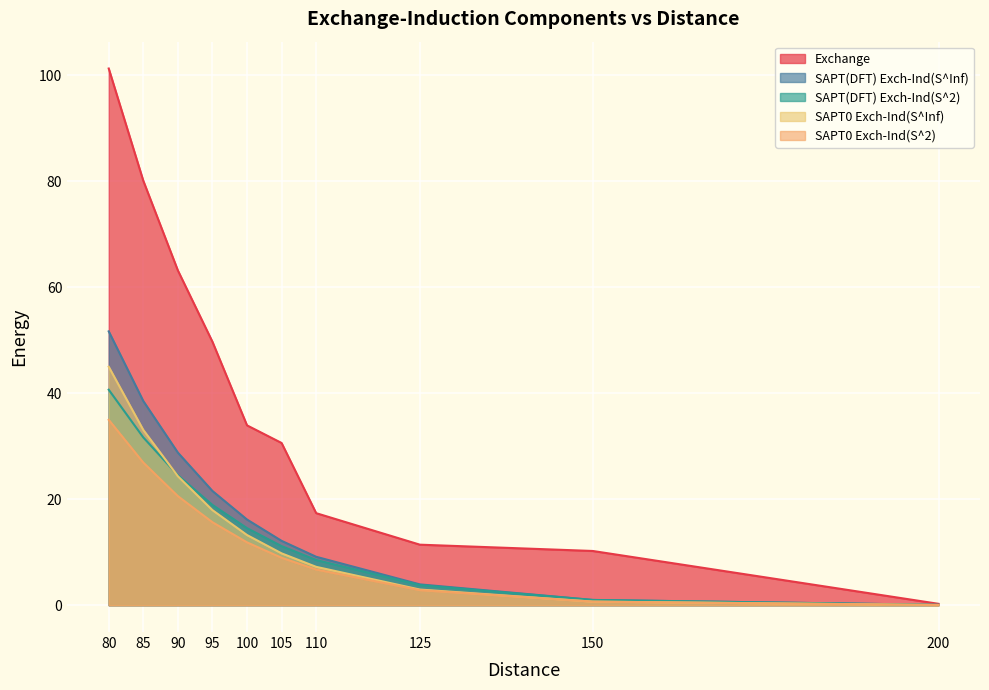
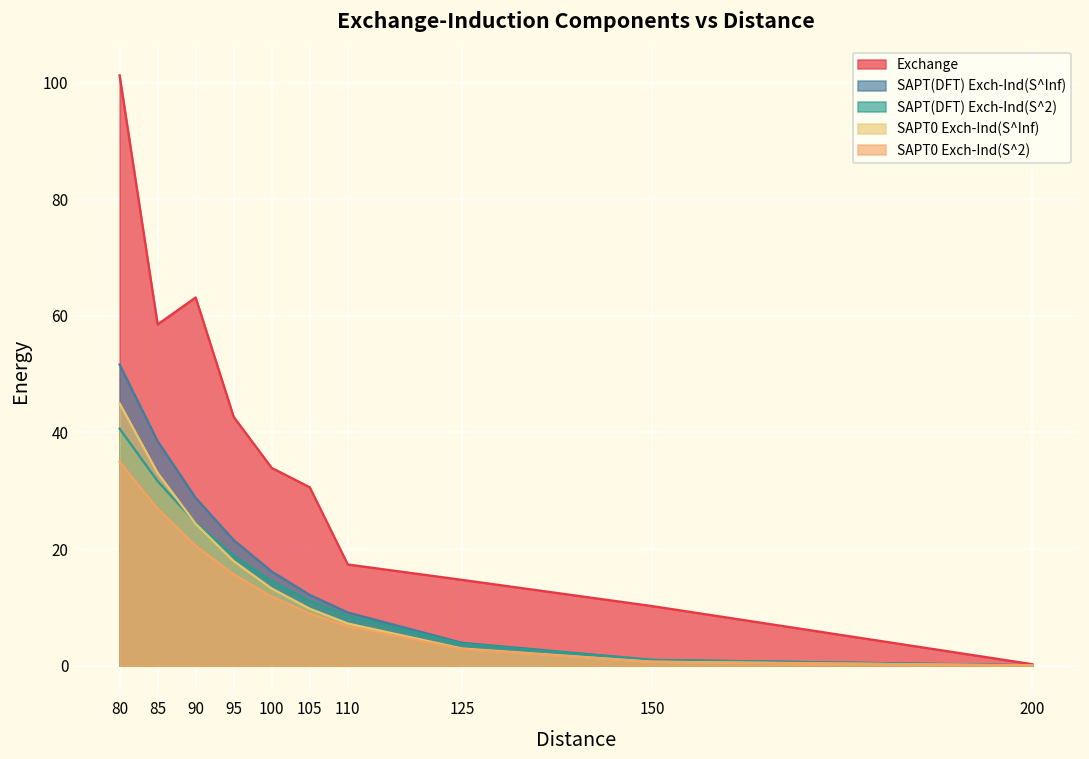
  {
    "Exchange": {
      "80": 101,
-     "85": 80,
+     "85": 59,
      "90": 63,
-     "95": 50,
+     "95": 43,
      "100": 34,
      "105": 31,
      "110": 17,
-     "125": 11,
+     "125": 15,
      "150": 10
    }
  }
